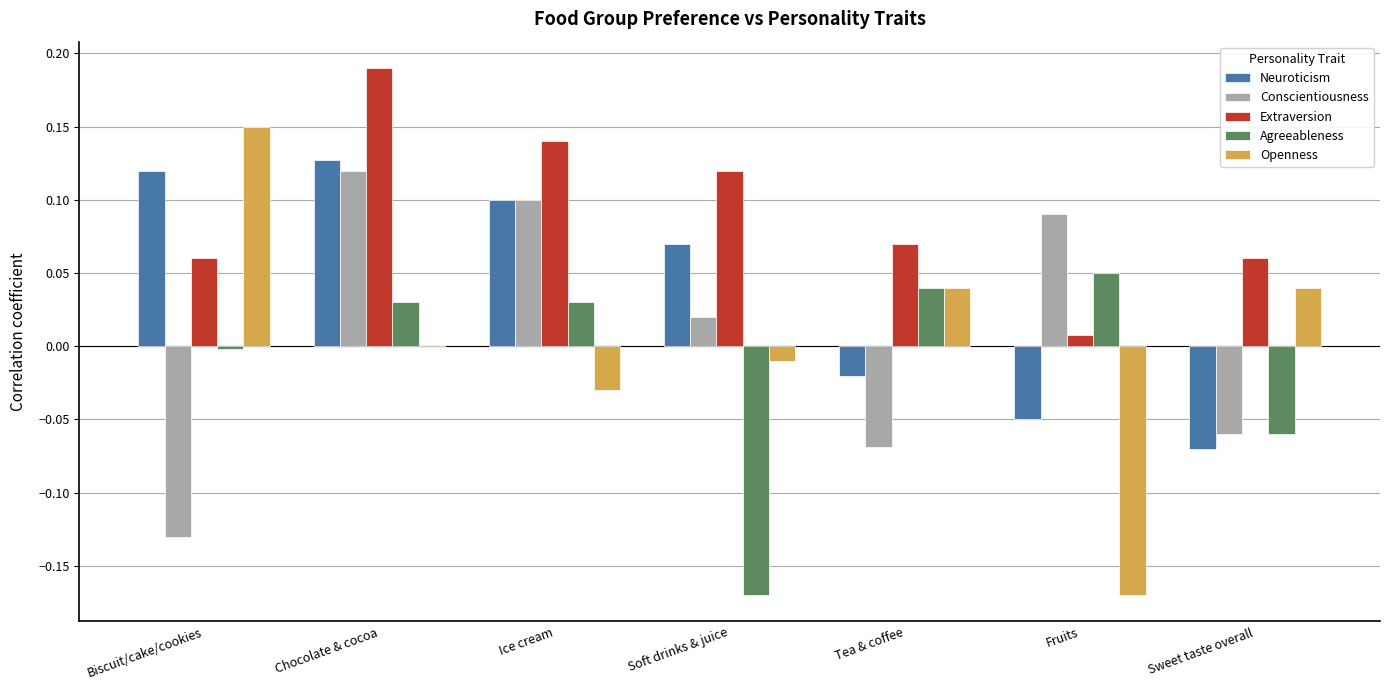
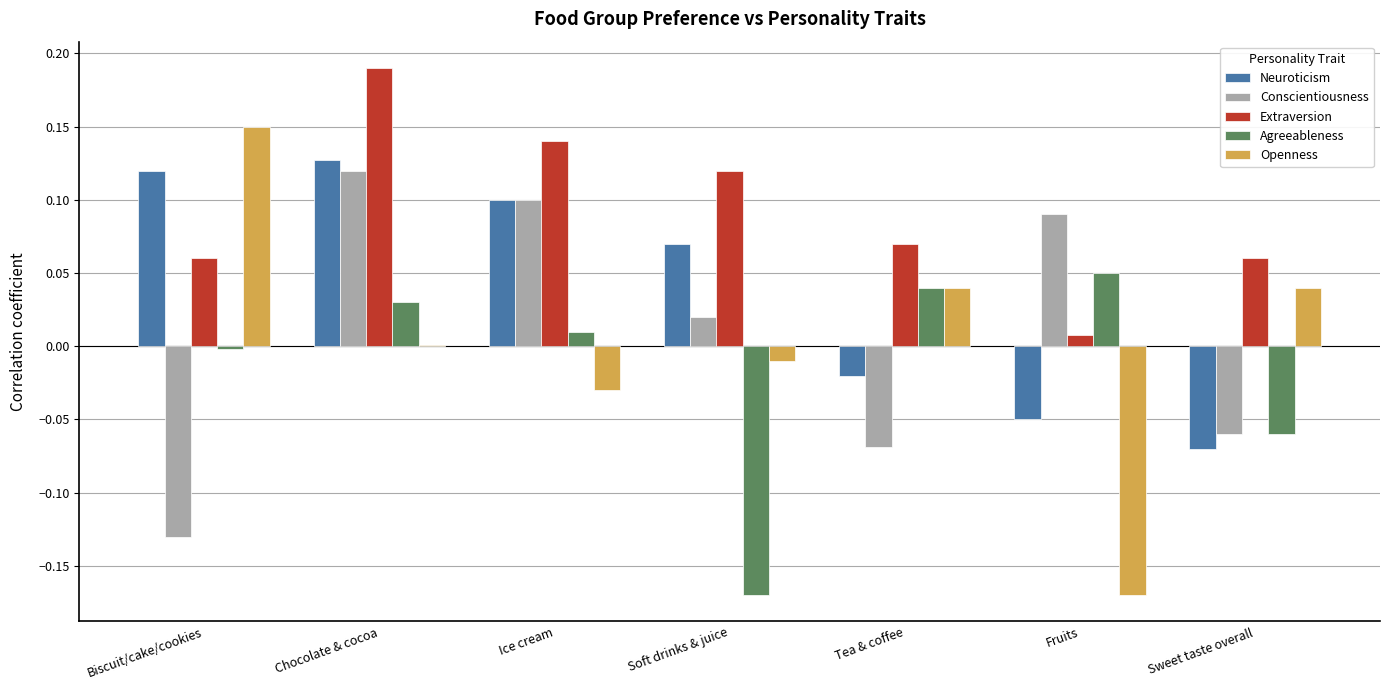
  {
    "Neuroticism": {
      "Biscuit/cake/cookies": 0.12,
      "Chocolate & cocoa": 0.127,
      "Ice cream": 0.10,
      "Soft drinks & juice": 0.07,
      "Tea & coffee": -0.02,
      "Fruits": -0.05,
      "Sweet taste overall": -0.07
    },
    "Conscientiousness": {
      "Biscuit/cake/cookies": -0.13,
      "Chocolate & cocoa": 0.12,
      "Ice cream": 0.10,
      "Soft drinks & juice": 0.02,
      "Tea & coffee": -0.07,
      "Fruits": 0.09,
      "Sweet taste overall": -0.06
    },
    "Extraversion": {
      "Biscuit/cake/cookies": 0.06,
      "Chocolate & cocoa": 0.19,
      "Ice cream": 0.14,
      "Soft drinks & juice": 0.12,
      "Tea & coffee": 0.07,
      "Fruits": 0.008,
      "Sweet taste overall": 0.06
    },
    "Agreeableness": {
      "Biscuit/cake/cookies": -0.002,
      "Chocolate & cocoa": 0.03,
-     "Ice cream": 0.03,
+     "Ice cream": 0.01,
      "Soft drinks & juice": -0.17,
      "Tea & coffee": 0.04,
      "Fruits": 0.05,
      "Sweet taste overall": -0.06
    },
    "Openness": {
      "Biscuit/cake/cookies": 0.15,
      "Ice cream": -0.03,
      "Soft drinks & juice": -0.01,
      "Tea & coffee": 0.04,
      "Fruits": -0.17,
      "Sweet taste overall": 0.04
    }
  }
